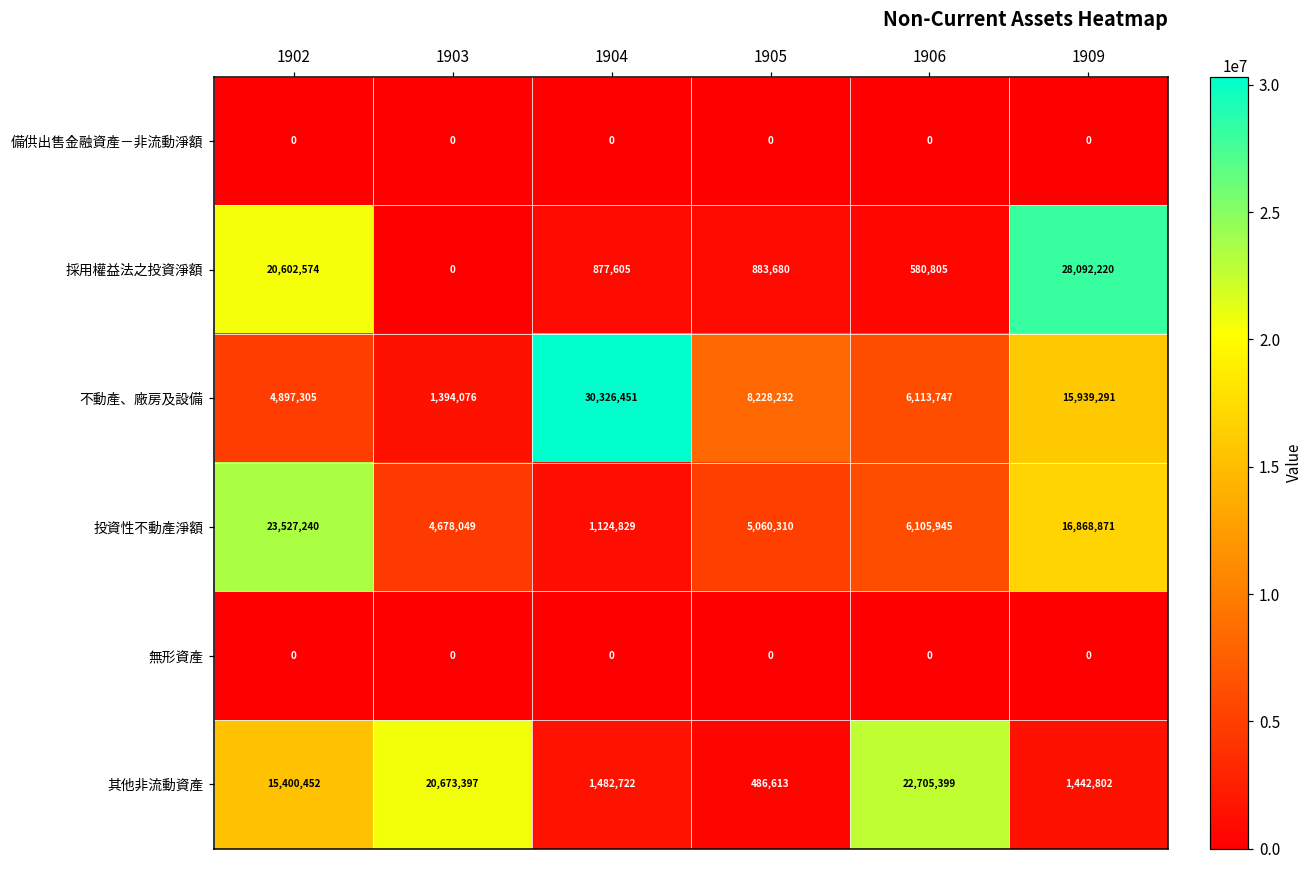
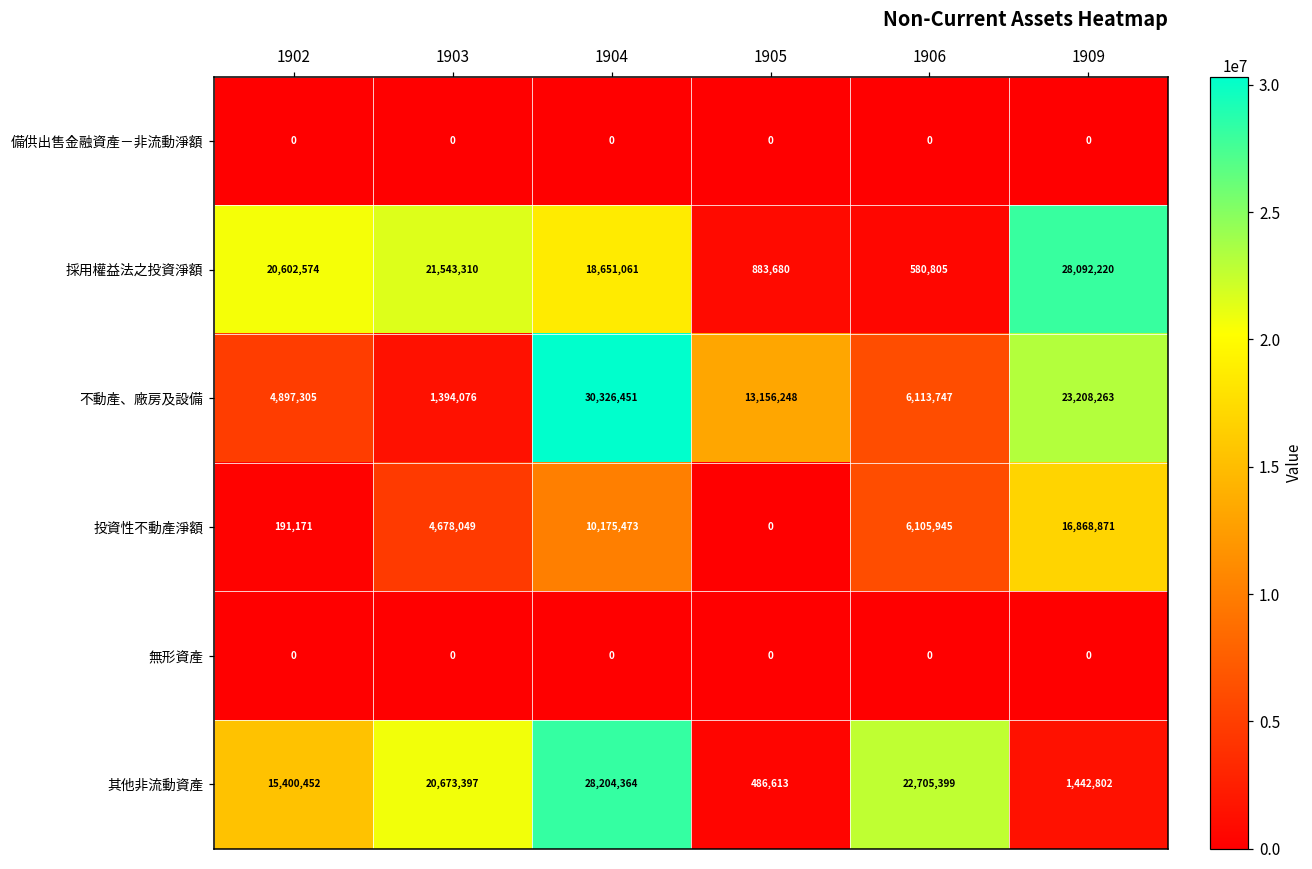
  {
    "備供出售金融資產－非流動淨額": {
      "1902": "0",
      "1903": "0",
      "1904": "0",
      "1905": "0",
      "1906": "0",
      "1909": "0"
    },
    "採用權益法之投資淨額": {
      "1902": "20,602,574",
-     "1903": "0",
-     "1904": "877,605",
+     "1903": "21,543,310",
+     "1904": "18,651,061",
      "1905": "883,680",
      "1906": "580,805",
      "1909": "28,092,220"
    },
    "不動產、廠房及設備": {
      "1902": "4,897,305",
      "1903": "1,394,076",
      "1904": "30,326,451",
-     "1905": "8,228,232",
+     "1905": "13,156,248",
      "1906": "6,113,747",
-     "1909": "15,939,291"
+     "1909": "23,208,263"
    },
    "投資性不動產淨額": {
-     "1902": "23,527,240",
+     "1902": "191,171",
      "1903": "4,678,049",
-     "1904": "1,124,829",
-     "1905": "5,060,310",
+     "1904": "10,175,473",
+     "1905": "0",
      "1906": "6,105,945",
      "1909": "16,868,871"
    },
    "無形資產": {
      "1902": "0",
      "1903": "0",
      "1904": "0",
      "1905": "0",
      "1906": "0",
      "1909": "0"
    },
    "其他非流動資產": {
      "1902": "15,400,452",
      "1903": "20,673,397",
-     "1904": "1,482,722",
+     "1904": "28,204,364",
      "1905": "486,613",
      "1906": "22,705,399",
      "1909": "1,442,802"
    }
  }
